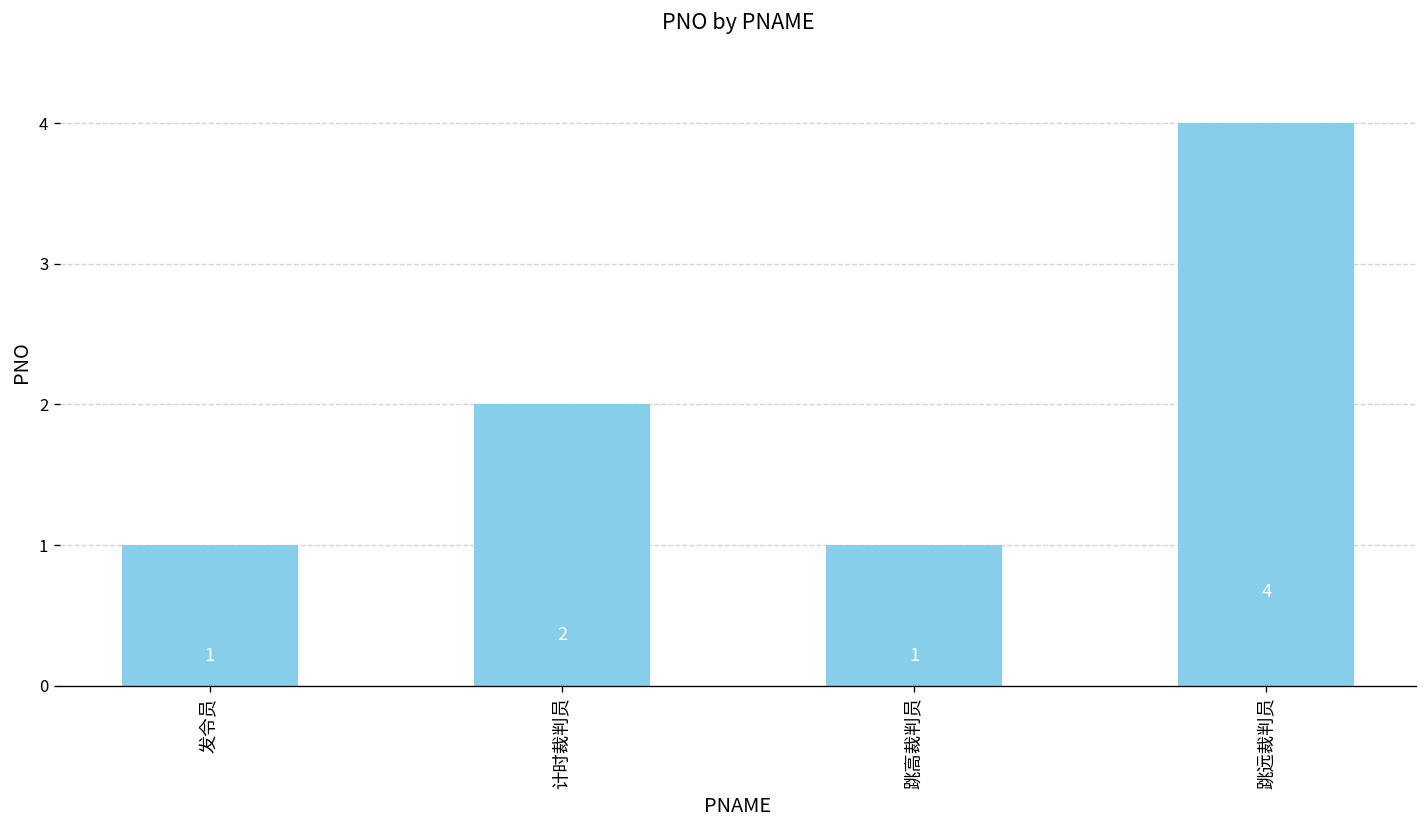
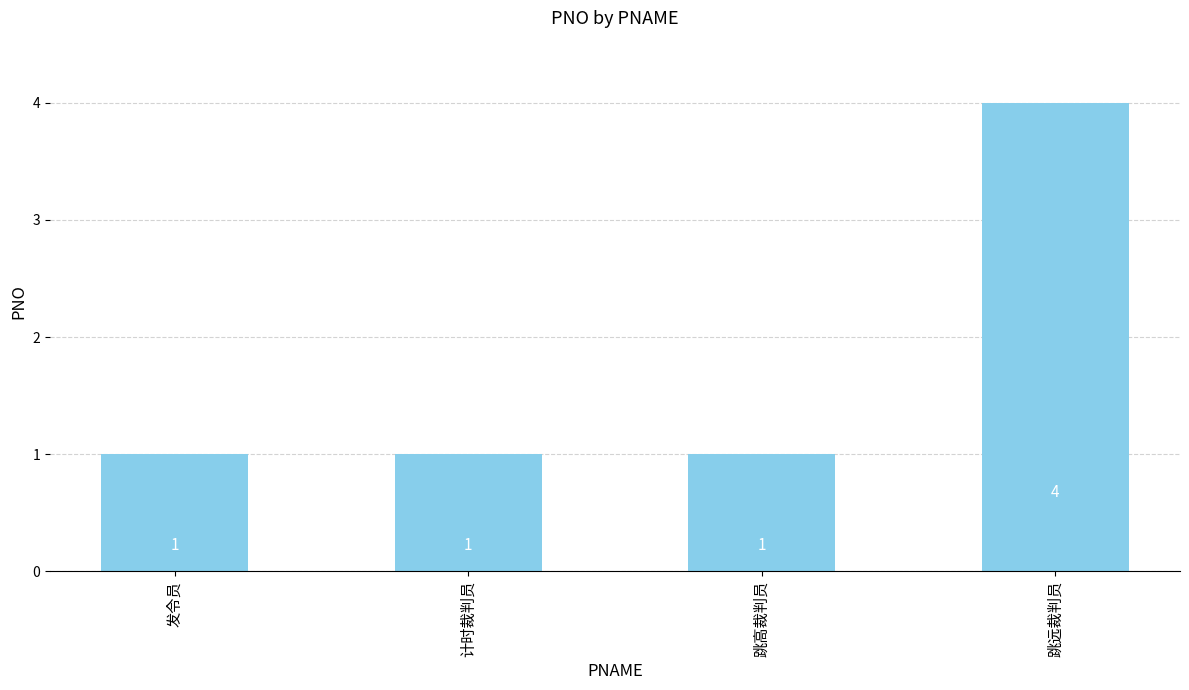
  {
    "发令员": 1,
-   "计时裁判员": 2,
+   "计时裁判员": 1,
    "跳高裁判员": 1,
    "跳远裁判员": 4
  }
